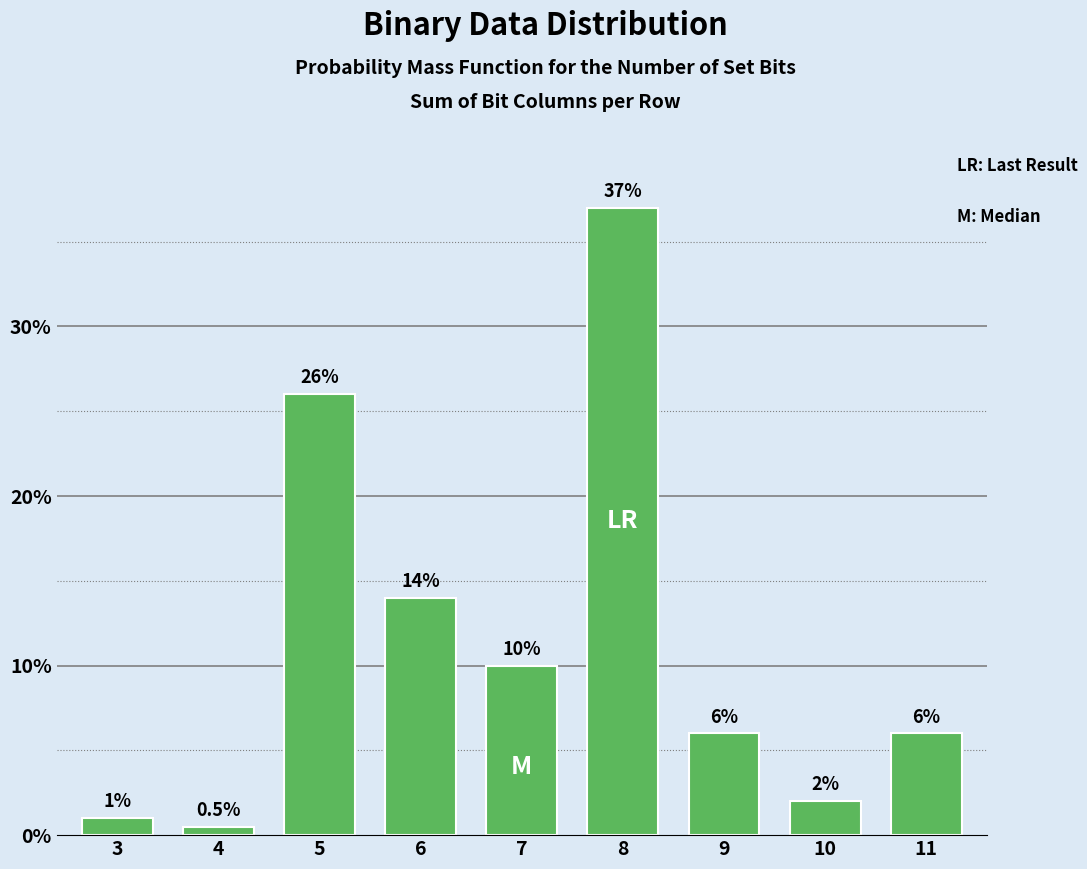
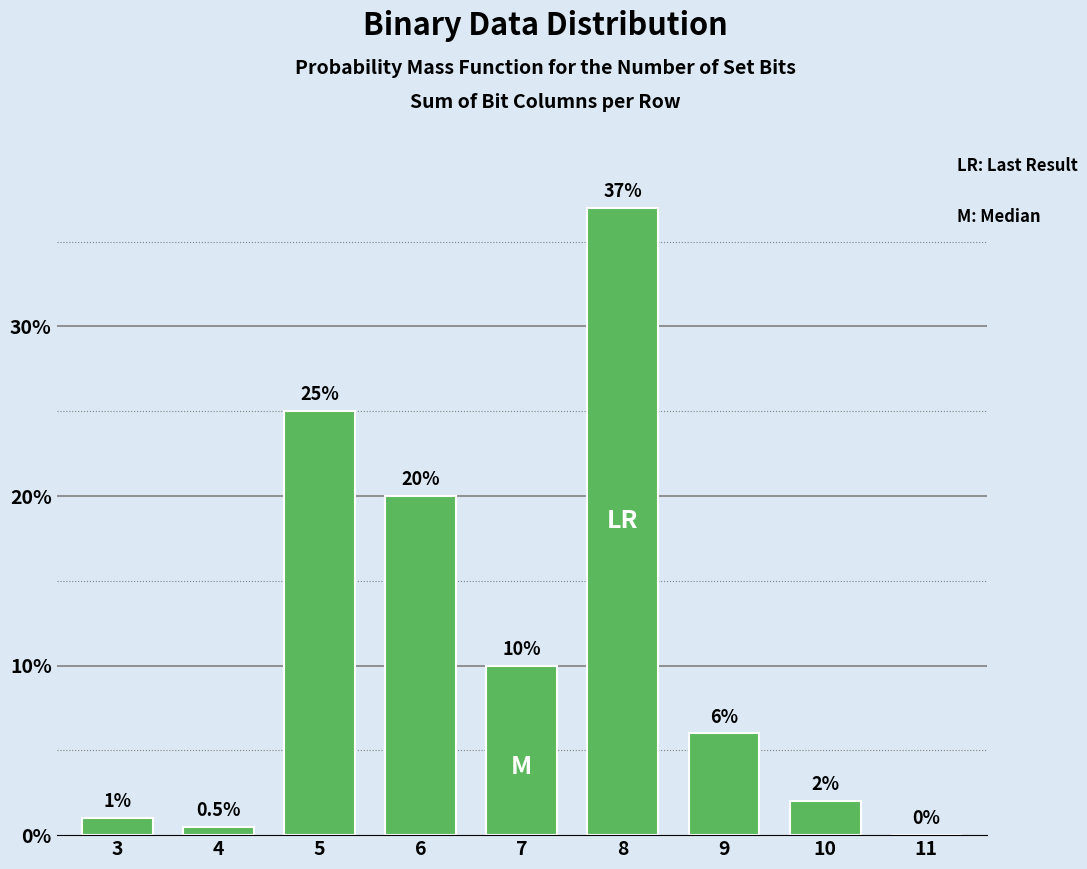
  {
    "3": "1%",
    "4": "0.5%",
-   "5": "26%",
-   "6": "14%",
+   "5": "25%",
+   "6": "20%",
    "7": "10%",
    "8": "37%",
    "9": "6%",
    "10": "2%",
-   "11": "6%"
+   "11": "0%"
  }
